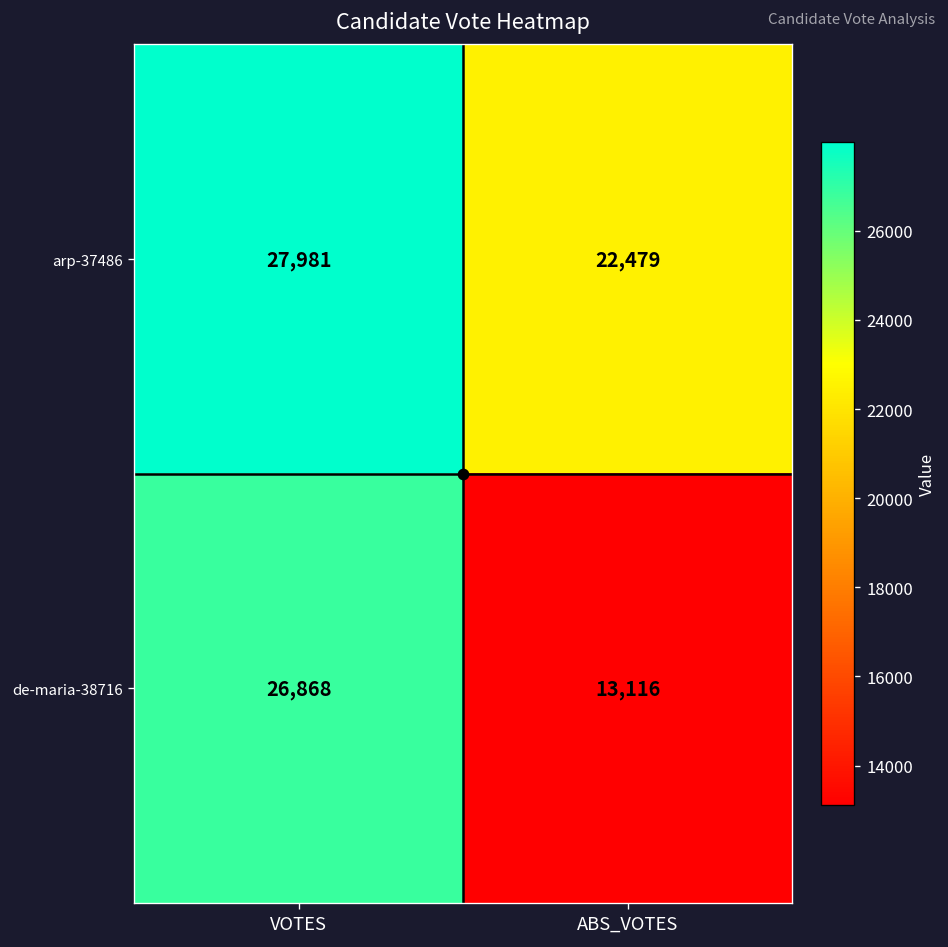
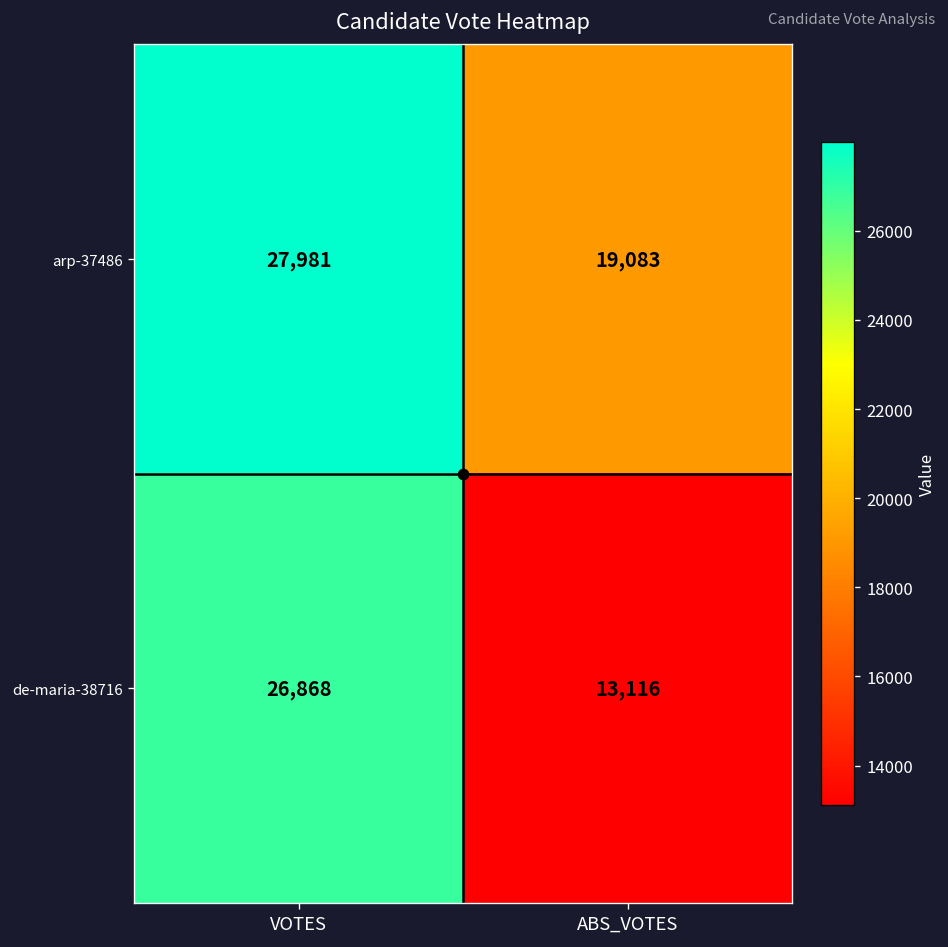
  {
    "arp-37486": {
      "VOTES": "27,981",
-     "ABS_VOTES": "22,479"
+     "ABS_VOTES": "19,083"
    },
    "de-maria-38716": {
      "VOTES": "26,868",
      "ABS_VOTES": "13,116"
    }
  }
